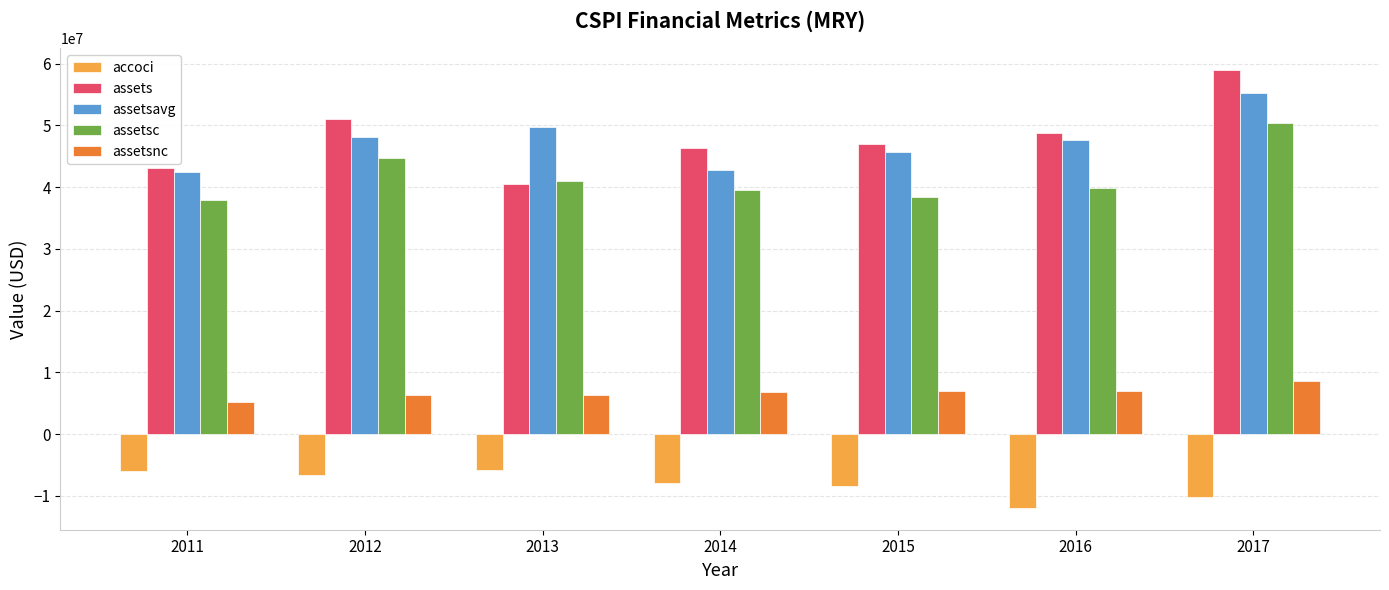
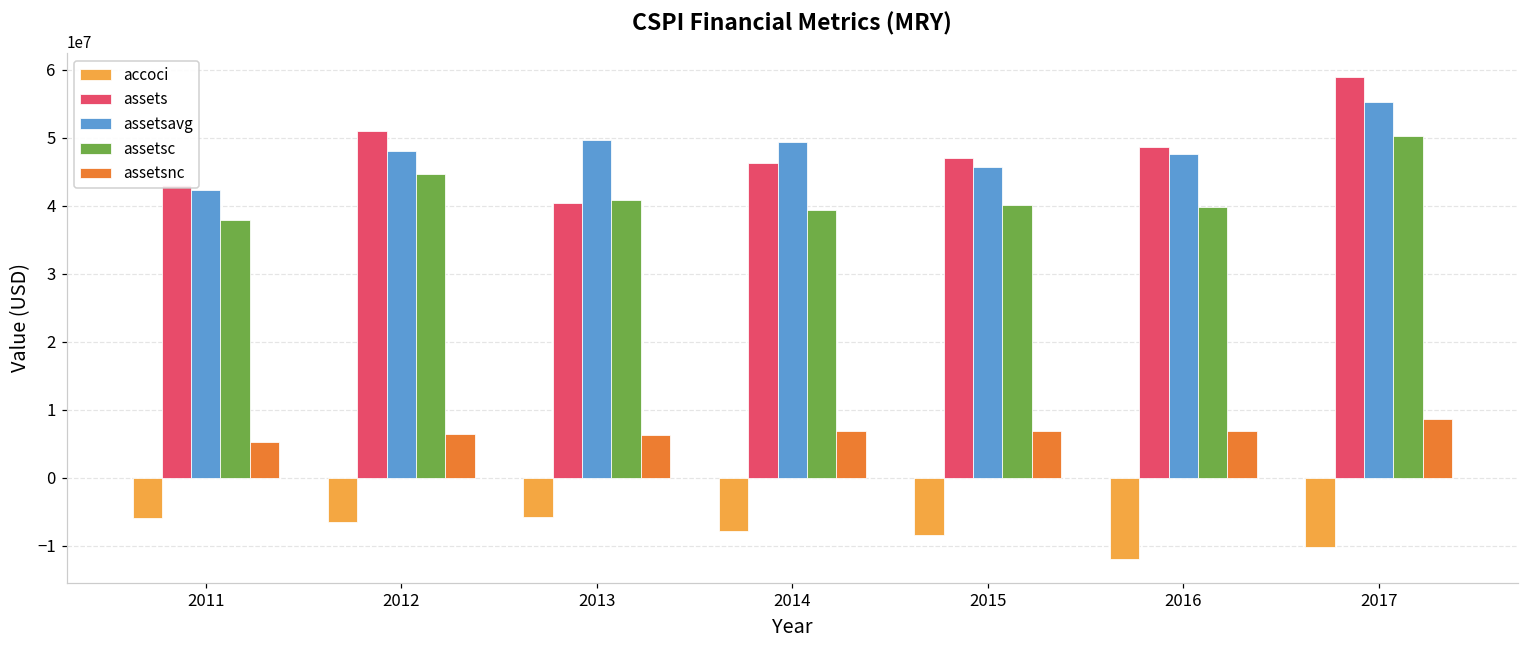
  {
    "assets": {
      "2011": 43000000,
      "2012": 51000000,
      "2013": 40000000,
      "2014": 46000000,
      "2015": 47000000,
      "2016": 49000000,
      "2017": 59000000
    },
    "assetsavg": {
      "2011": 42000000,
      "2012": 48000000,
      "2013": 50000000,
-     "2014": 43000000,
+     "2014": 49000000,
      "2015": 46000000,
      "2016": 48000000,
      "2017": 55000000
    },
    "assetsc": {
      "2011": 38000000,
      "2012": 45000000,
      "2013": 41000000,
      "2014": 39000000,
-     "2015": 38000000,
+     "2015": 40000000,
      "2016": 40000000,
      "2017": 50000000
    }
  }
